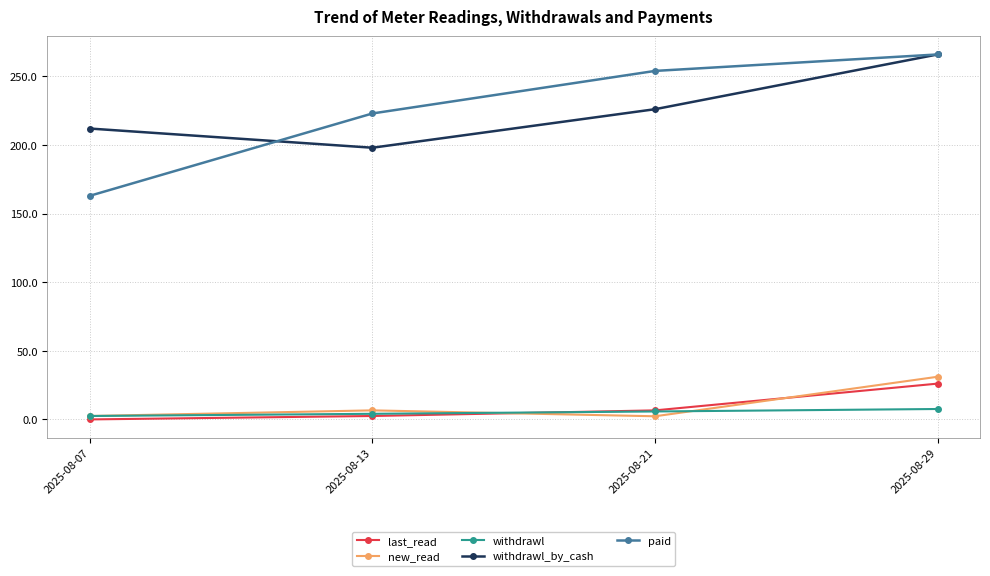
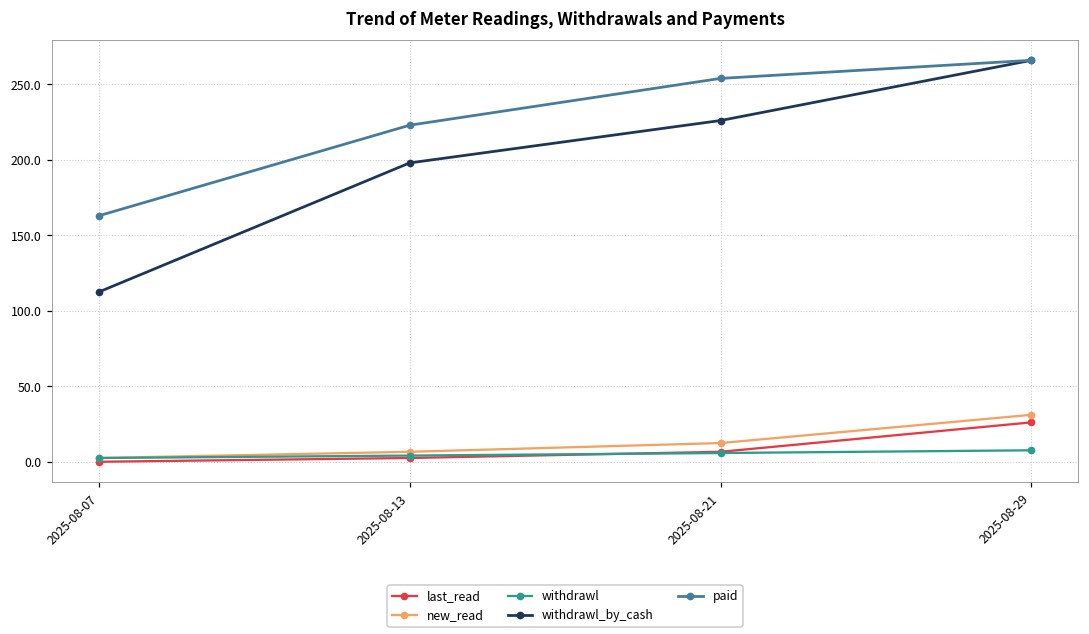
  {
    "last_read": {
      "2025-08-07": 0,
      "2025-08-29": 26
    },
    "new_read": {
      "2025-08-13": 7,
-     "2025-08-21": 2,
+     "2025-08-21": 12,
      "2025-08-29": 31
    },
    "withdrawl_by_cash": {
-     "2025-08-07": 212,
+     "2025-08-07": 113,
      "2025-08-13": 198,
      "2025-08-21": 226
    }
  }
